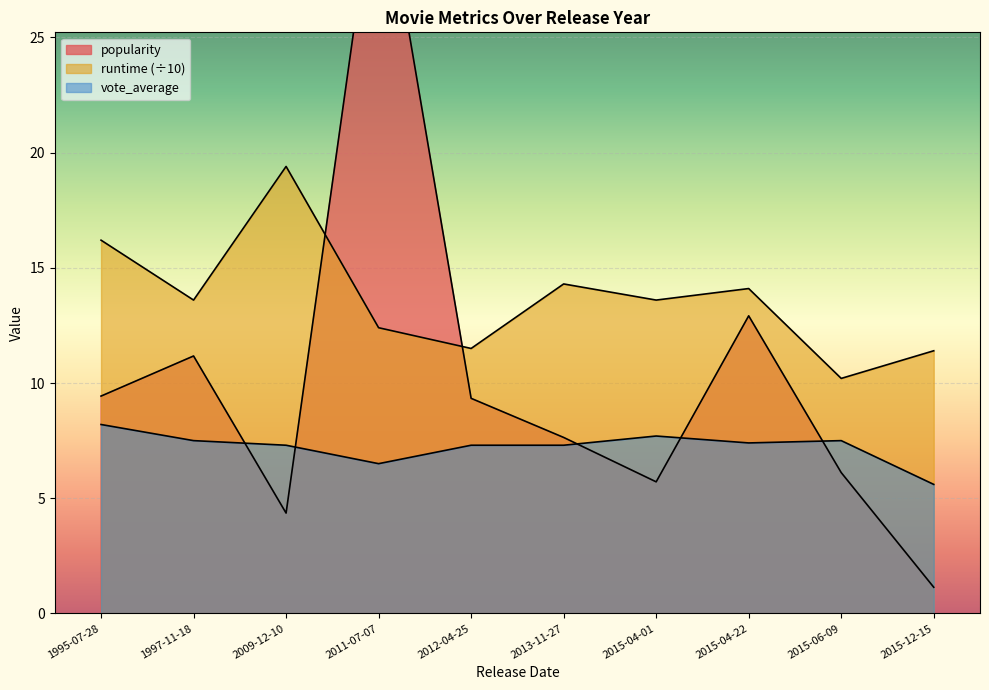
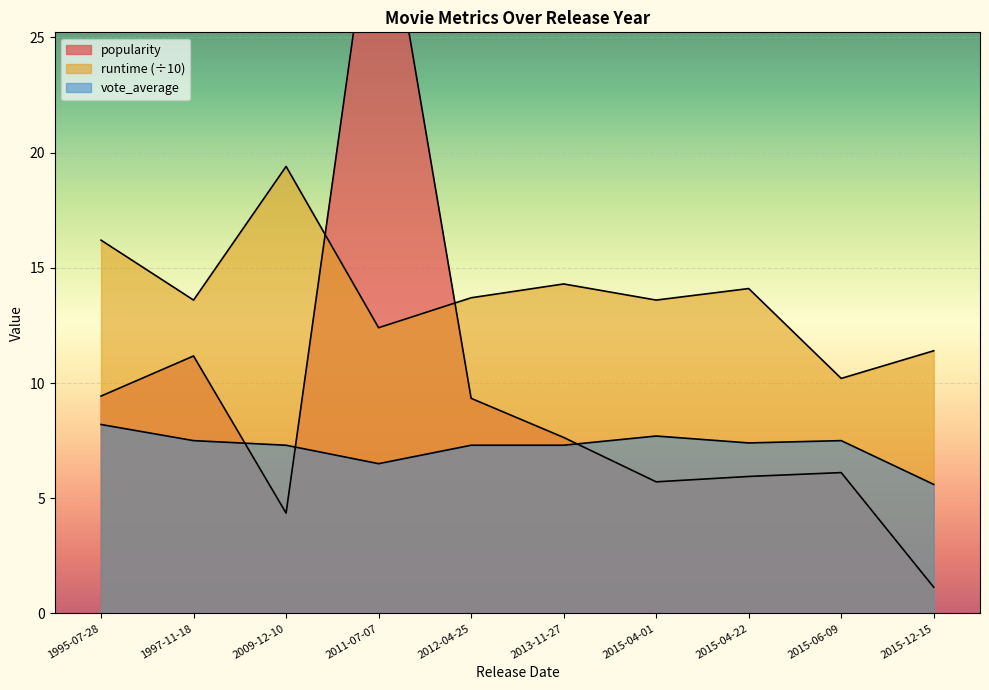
  {
    "popularity": {
      "1995-07-28": 9.4,
      "1997-11-18": 11.2,
      "2009-12-10": 4.4,
      "2012-04-25": 9.3,
      "2013-11-27": 7.6,
      "2015-04-01": 5.7,
-     "2015-04-22": 12.9,
+     "2015-04-22": 5.9,
      "2015-06-09": 6.1,
      "2015-12-15": 1.1
    },
    "runtime (÷10)": {
      "1995-07-28": 16.2,
      "1997-11-18": 13.6,
      "2009-12-10": 19.4,
      "2011-07-07": 12.4,
-     "2012-04-25": 11.5,
+     "2012-04-25": 13.7,
      "2013-11-27": 14.3,
      "2015-04-01": 13.6,
      "2015-04-22": 14.1,
      "2015-06-09": 10.2,
      "2015-12-15": 11.4
    },
    "vote_average": {
      "1995-07-28": 8.2,
      "1997-11-18": 7.5,
      "2009-12-10": 7.3,
      "2011-07-07": 6.5,
      "2012-04-25": 7.3,
      "2013-11-27": 7.3,
      "2015-04-01": 7.7,
      "2015-04-22": 7.4,
      "2015-06-09": 7.5,
      "2015-12-15": 5.6
    }
  }
